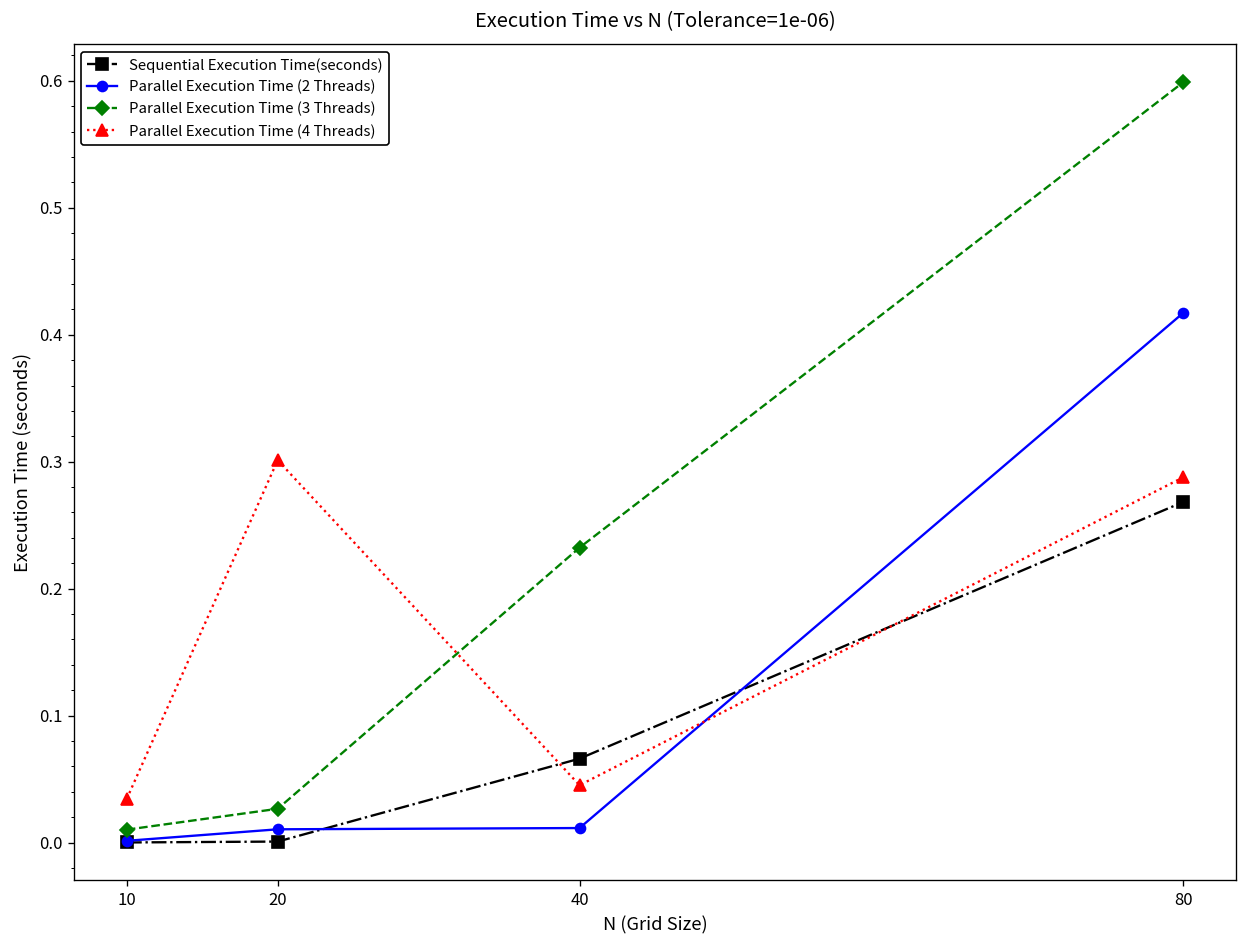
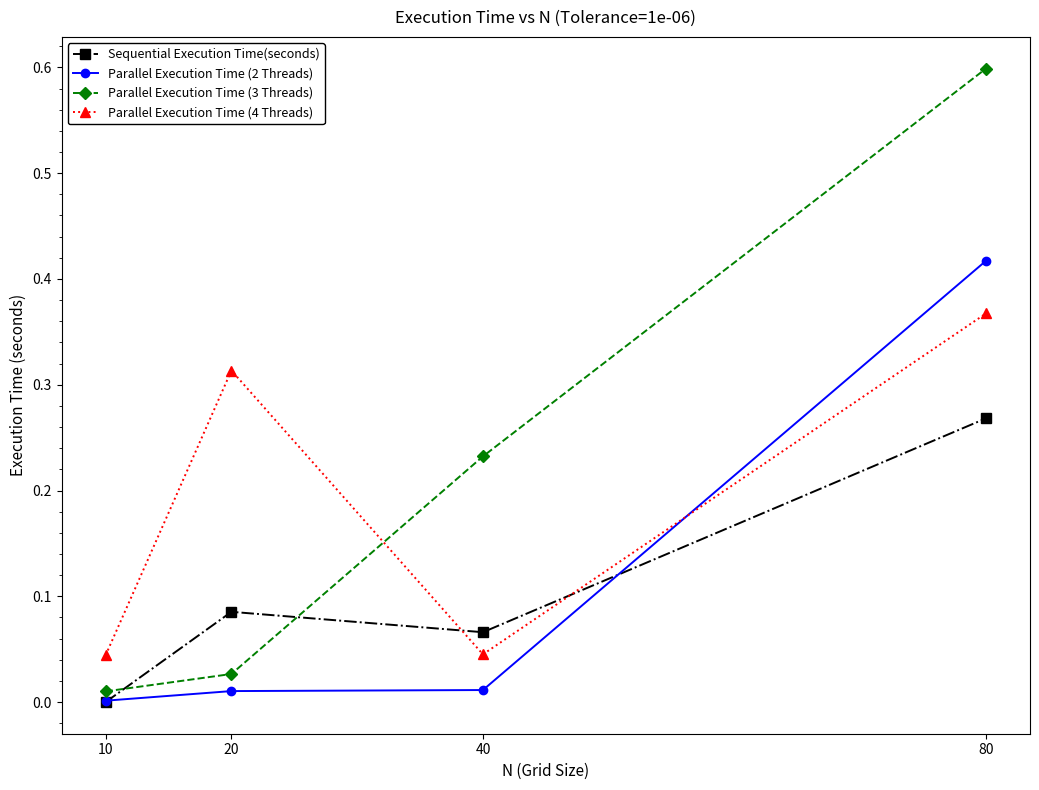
  {
    "Sequential Execution Time(seconds)": {
-     "20": 0.001,
+     "20": 0.085,
      "40": 0.066,
      "80": 0.268
    },
    "Parallel Execution Time (2 Threads)": {
      "20": 0.010,
      "40": 0.011,
      "80": 0.417
    },
    "Parallel Execution Time (3 Threads)": {
      "10": 0.010,
      "20": 0.027,
      "40": 0.232,
      "80": 0.599
    },
    "Parallel Execution Time (4 Threads)": {
-     "10": 0.034,
-     "20": 0.301,
+     "10": 0.044,
+     "20": 0.313,
      "40": 0.045,
-     "80": 0.288
+     "80": 0.367
    }
  }
